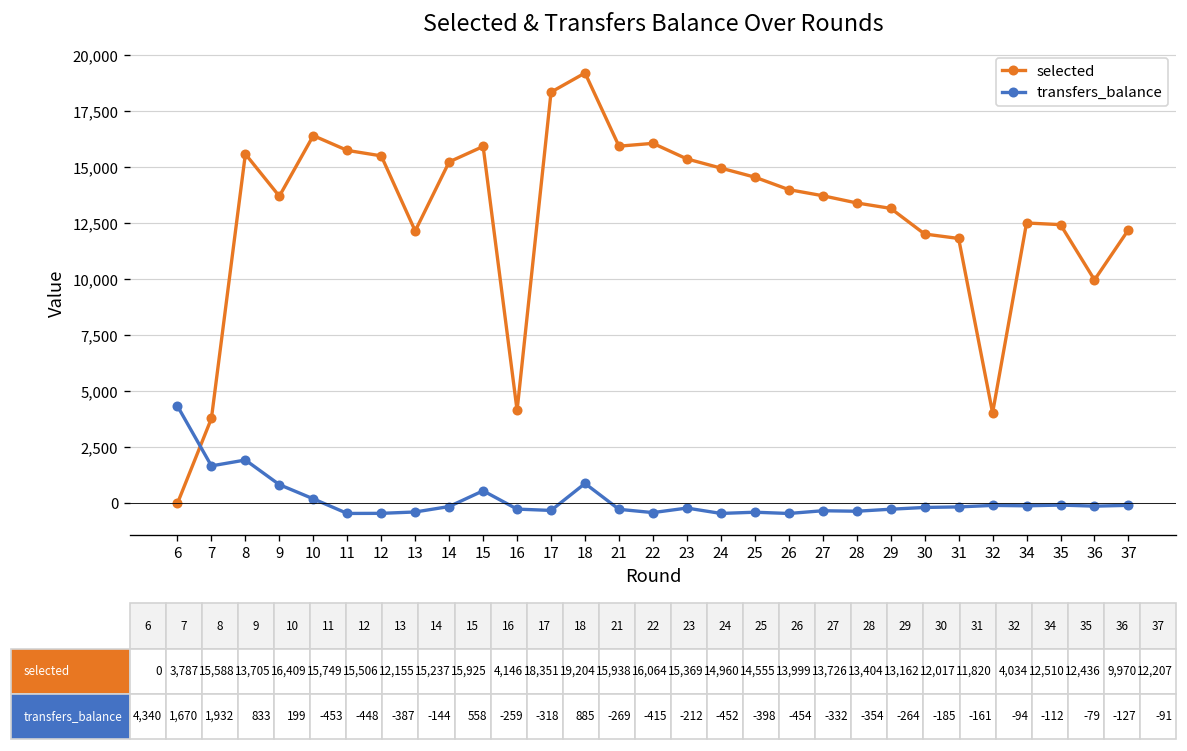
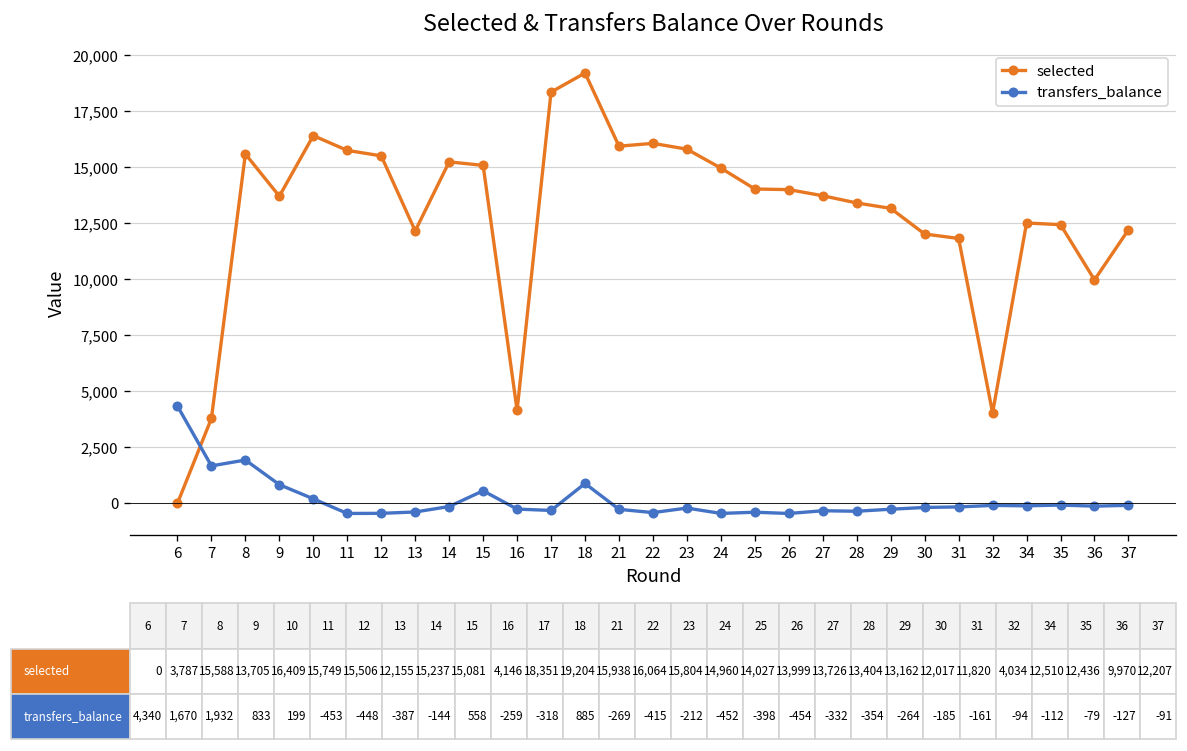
  {
    "selected": {
-     "15": "15,925",
-     "23": "15,369",
-     "25": "14,555"
+     "15": "15,081",
+     "23": "15,804",
+     "25": "14,027"
    },
    "transfers_balance": {
      "6": "4,300",
      "7": "1,700",
      "8": "1,900",
      "9": "800",
      "10": "200",
      "11": "-500",
      "12": "-400",
      "13": "-400",
      "14": "-100",
      "15": "600",
      "16": "-300",
      "17": "-300",
      "18": "900",
      "21": "-300",
      "22": "-400",
      "23": "-200",
      "24": "-500",
      "25": "-400",
      "26": "-500",
      "27": "-300",
      "28": "-400",
      "29": "-300",
      "30": "-200",
      "31": "-200",
      "32": "-100",
      "34": "-100",
      "35": "-100",
      "36": "-100",
      "37": "-100"
    }
  }
